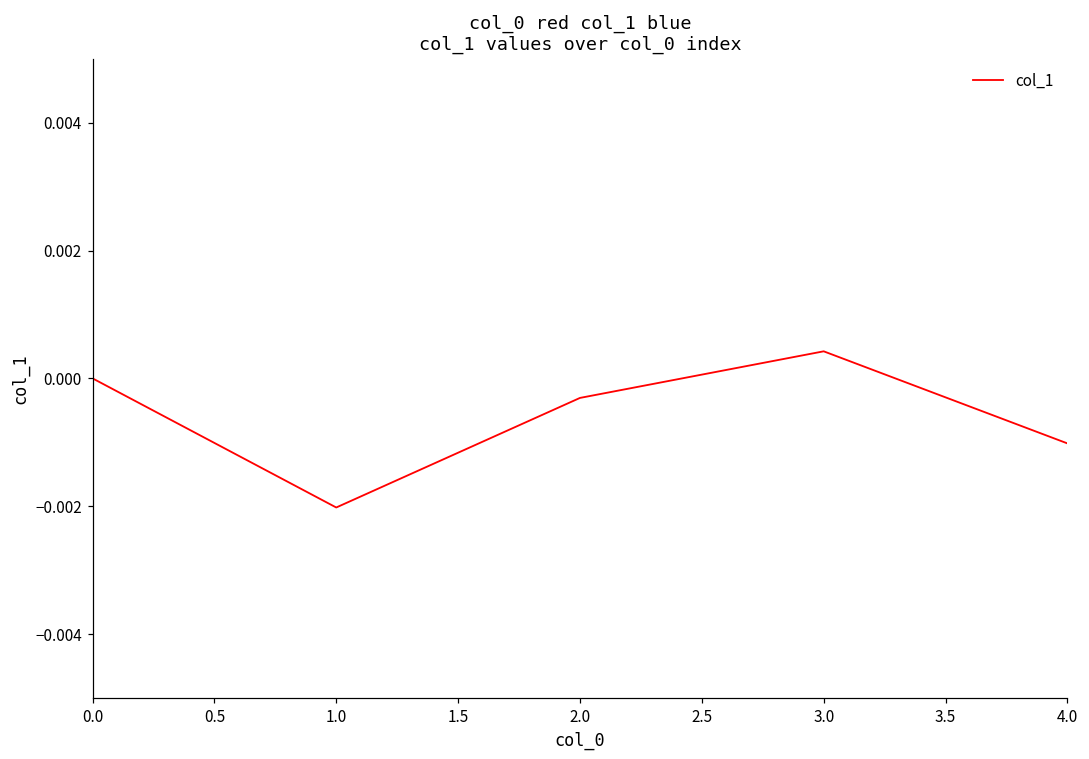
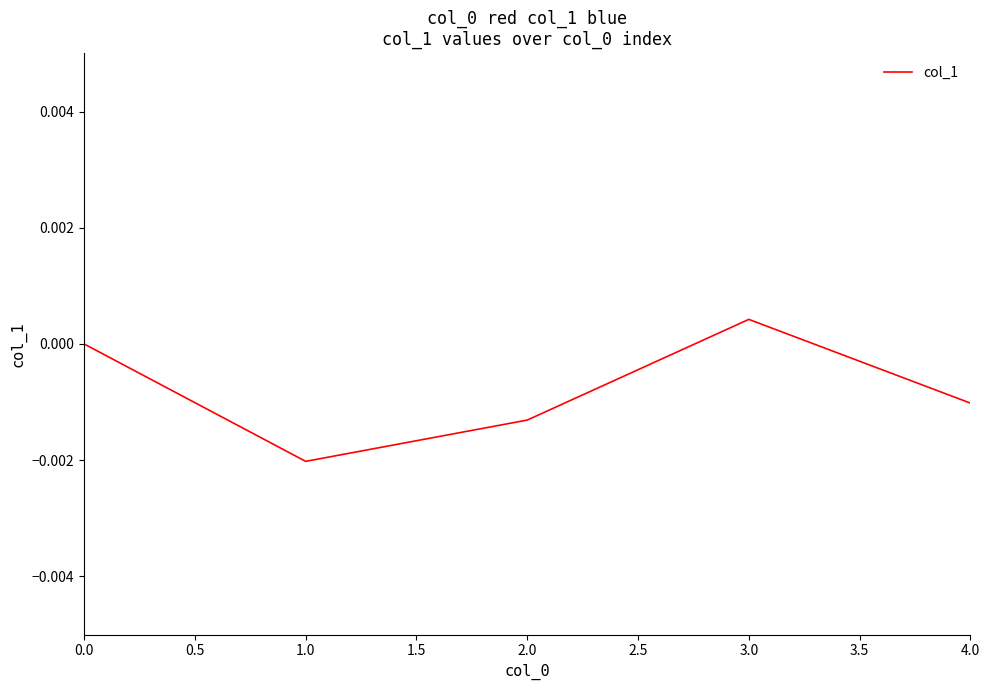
  {
    "0.0": 0.0000,
    "1.0": -0.0020,
-   "2.0": -0.0003,
+   "2.0": -0.0013,
    "3.0": 0.0004,
    "4.0": -0.0010
  }
